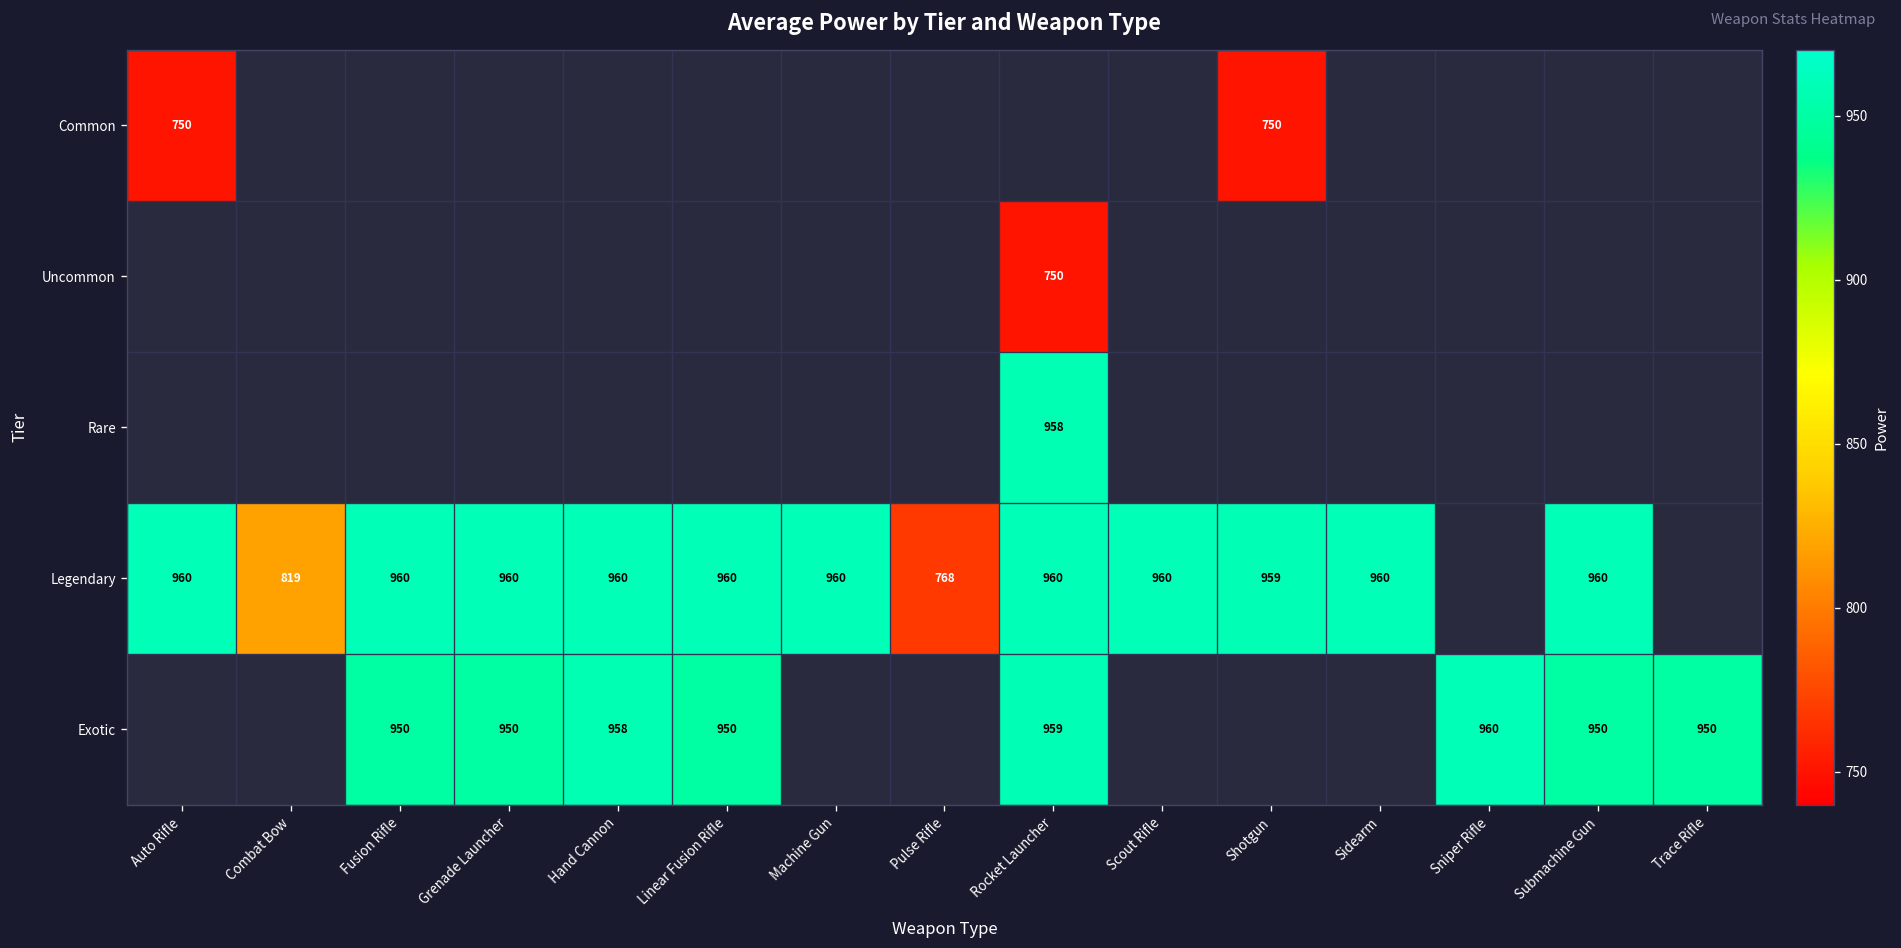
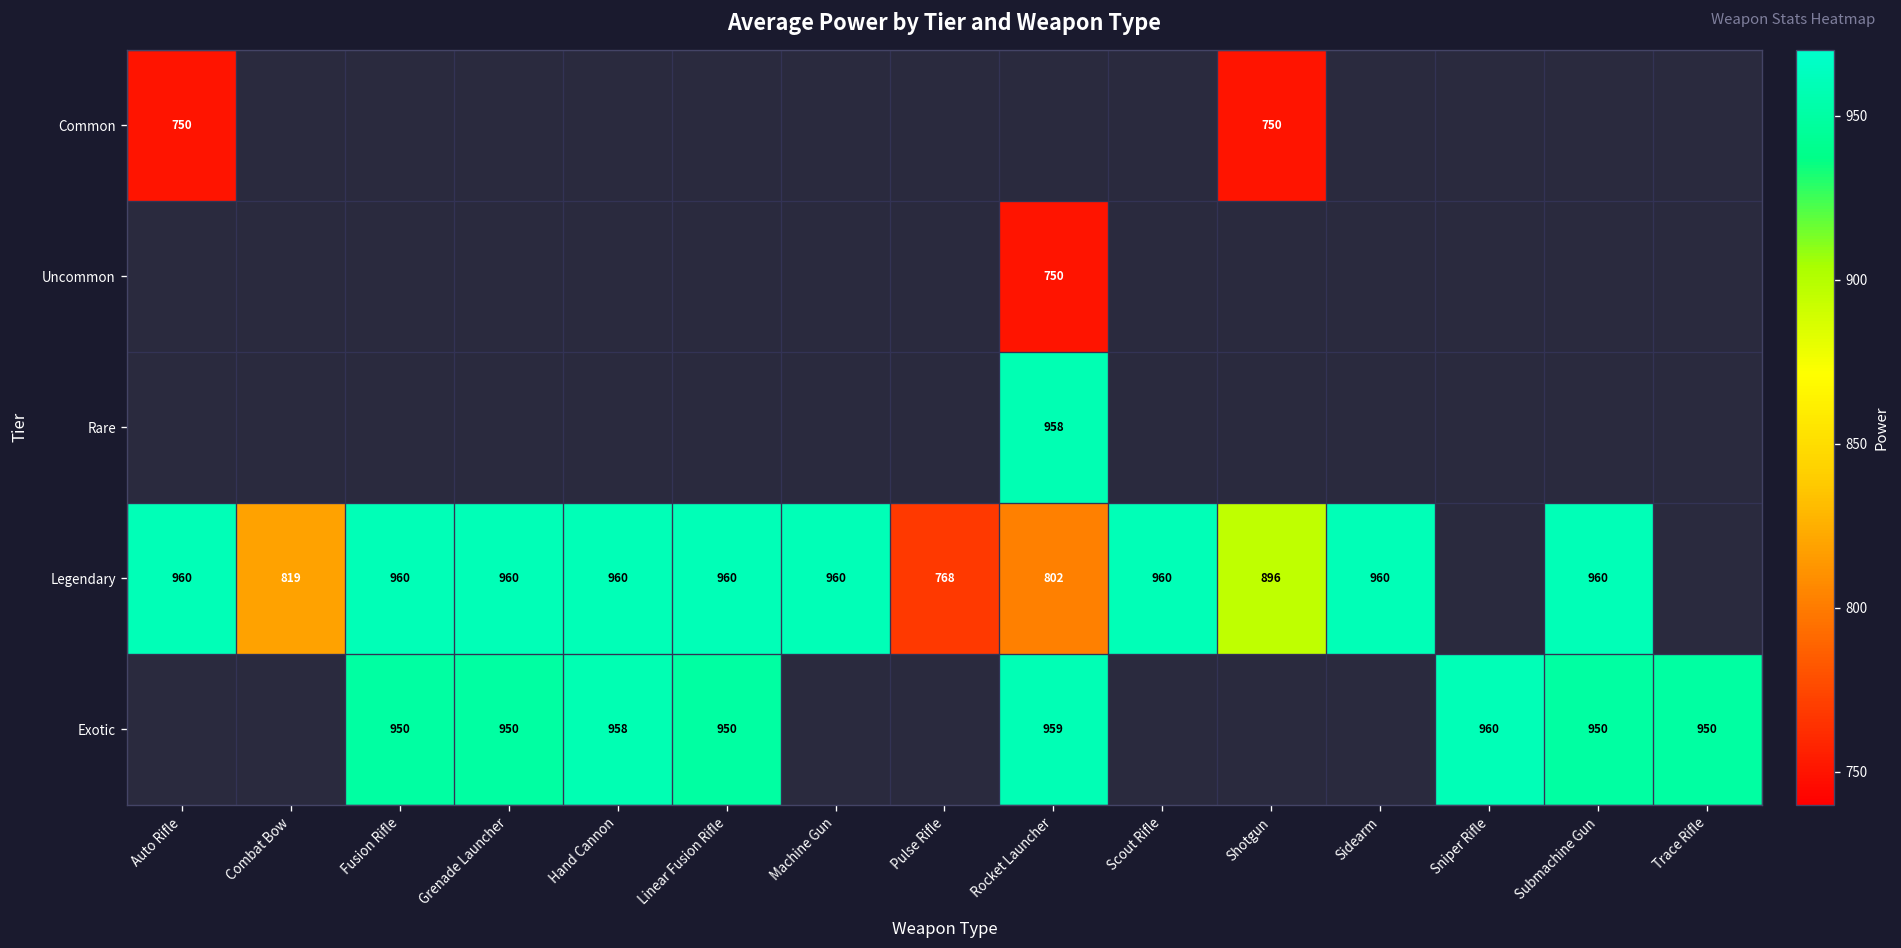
  {
    "Common": {
      "Auto Rifle": 750,
      "Shotgun": 750
    },
    "Uncommon": {
      "Rocket Launcher": 750
    },
    "Rare": {
      "Rocket Launcher": 958
    },
    "Legendary": {
      "Auto Rifle": 960,
      "Combat Bow": 819,
      "Fusion Rifle": 960,
      "Grenade Launcher": 960,
      "Hand Cannon": 960,
      "Linear Fusion Rifle": 960,
      "Machine Gun": 960,
      "Pulse Rifle": 768,
-     "Rocket Launcher": 960,
+     "Rocket Launcher": 802,
      "Scout Rifle": 960,
-     "Shotgun": 959,
+     "Shotgun": 896,
      "Sidearm": 960,
      "Submachine Gun": 960
    },
    "Exotic": {
      "Fusion Rifle": 950,
      "Grenade Launcher": 950,
      "Hand Cannon": 958,
      "Linear Fusion Rifle": 950,
      "Rocket Launcher": 959,
      "Sniper Rifle": 960,
      "Submachine Gun": 950,
      "Trace Rifle": 950
    }
  }
